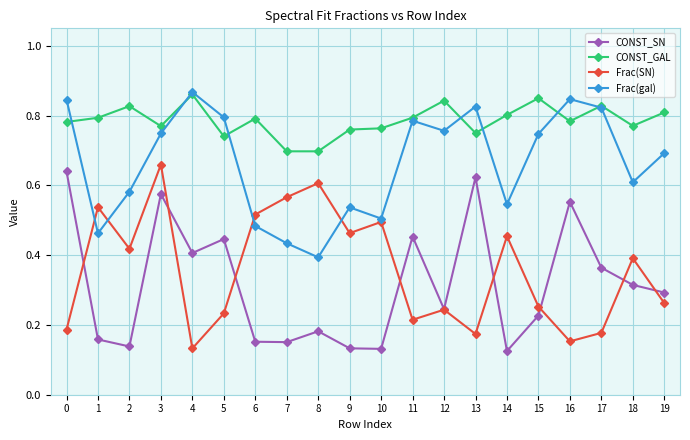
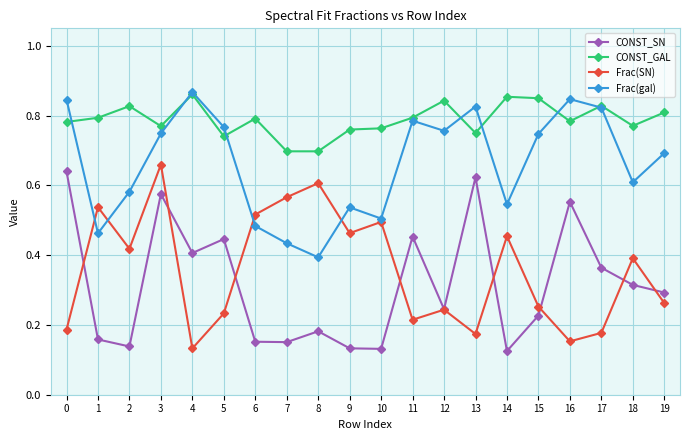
  {
    "CONST_SN": {
      "0": 0.64,
      "1": 0.16,
      "2": 0.14,
      "3": 0.58,
      "4": 0.41,
      "5": 0.45,
      "6": 0.15,
      "7": 0.15,
      "8": 0.18,
      "9": 0.13,
      "10": 0.13,
      "11": 0.45,
      "13": 0.62,
      "14": 0.13,
      "15": 0.23,
      "16": 0.55,
      "17": 0.36,
      "18": 0.31,
      "19": 0.29
    },
    "CONST_GAL": {
      "0": 0.78,
      "1": 0.79,
      "2": 0.83,
      "3": 0.77,
      "5": 0.74,
      "6": 0.79,
      "7": 0.70,
      "8": 0.70,
      "9": 0.76,
      "10": 0.76,
      "11": 0.79,
      "12": 0.84,
      "13": 0.75,
-     "14": 0.80,
+     "14": 0.85,
      "15": 0.85,
      "16": 0.78,
      "18": 0.77,
      "19": 0.81
    },
    "Frac(SN)": {
      "0": 0.19,
      "1": 0.54,
      "2": 0.42,
      "3": 0.66,
      "4": 0.13,
      "5": 0.23,
      "6": 0.52,
      "7": 0.57,
      "8": 0.61,
      "9": 0.46,
      "10": 0.50,
      "11": 0.21,
      "13": 0.17,
      "14": 0.45,
      "15": 0.25,
      "16": 0.15,
      "17": 0.18,
      "18": 0.39,
      "19": 0.26
    },
    "Frac(gal)": {
      "0": 0.85,
      "1": 0.46,
      "2": 0.58,
      "3": 0.75,
-     "5": 0.79,
+     "5": 0.77,
      "6": 0.48,
      "7": 0.43,
      "8": 0.39,
      "9": 0.54,
      "10": 0.50,
      "11": 0.79,
      "12": 0.76,
      "13": 0.83,
      "14": 0.55,
      "15": 0.75,
      "16": 0.85,
      "18": 0.61,
      "19": 0.69
    }
  }
